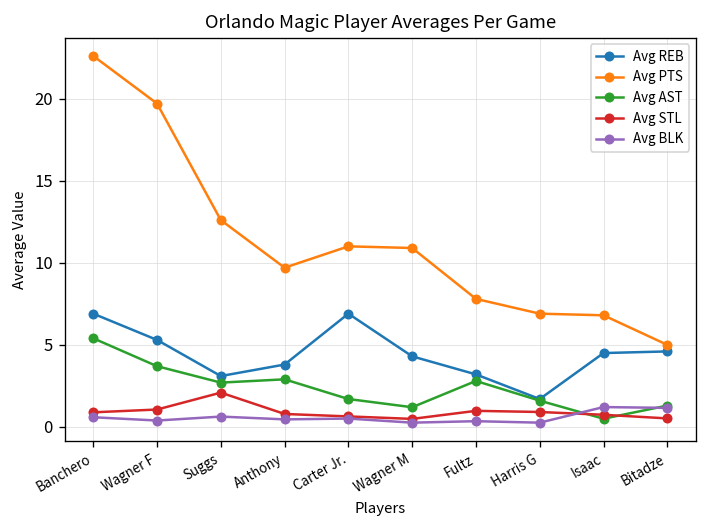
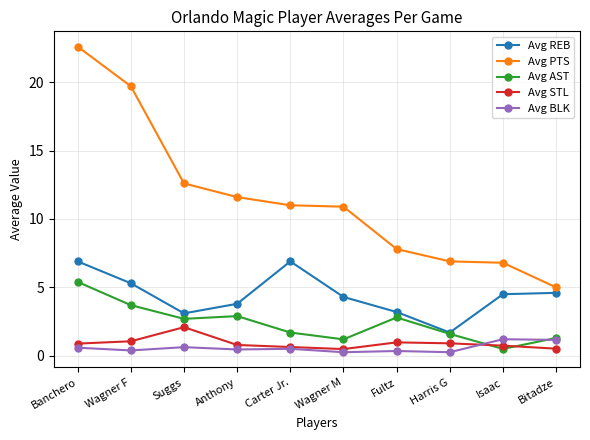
  {
    "Avg REB": {
      "Banchero": 6.9,
      "Wagner F": 5.3,
      "Suggs": 3.1,
      "Anthony": 3.8,
      "Carter Jr.": 6.9,
      "Wagner M": 4.3,
      "Fultz": 3.2,
      "Isaac": 4.5,
      "Bitadze": 4.6
    },
    "Avg PTS": {
      "Banchero": 22.6,
      "Wagner F": 19.7,
      "Suggs": 12.6,
-     "Anthony": 9.7,
+     "Anthony": 11.6,
      "Carter Jr.": 11.0,
      "Wagner M": 10.9,
      "Fultz": 7.8,
      "Harris G": 6.9,
      "Isaac": 6.8,
      "Bitadze": 5.0
    },
    "Avg AST": {
      "Banchero": 5.4,
      "Wagner F": 3.7,
      "Suggs": 2.7,
      "Anthony": 2.9,
      "Carter Jr.": 1.7,
      "Wagner M": 1.2,
      "Fultz": 2.8,
      "Isaac": 0.5
    },
    "Avg STL": {
      "Banchero": 0.9,
      "Wagner F": 1.1,
      "Suggs": 2.1,
      "Anthony": 0.8,
      "Wagner M": 0.5,
      "Fultz": 1.0,
      "Harris G": 0.9,
      "Isaac": 0.7,
      "Bitadze": 0.5
    },
    "Avg BLK": {
      "Banchero": 0.6,
      "Wagner F": 0.4,
      "Suggs": 0.6,
      "Anthony": 0.5,
      "Wagner M": 0.3,
      "Fultz": 0.4,
      "Harris G": 0.3,
      "Isaac": 1.2
    }
  }
